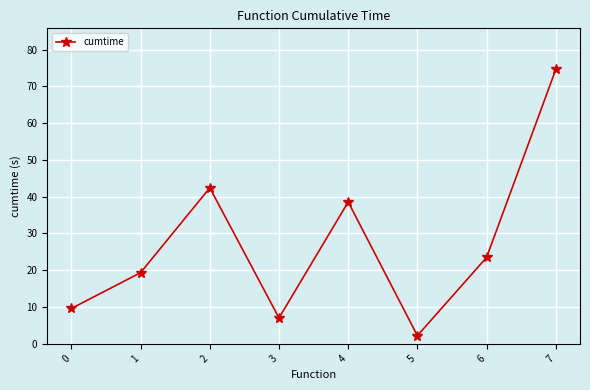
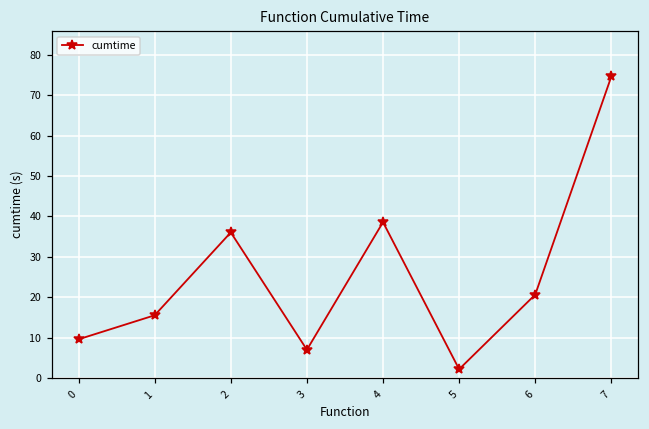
  {
    "0": 10,
-   "1": 19,
-   "2": 42,
+   "1": 16,
+   "2": 36,
    "3": 7,
    "4": 39,
    "5": 2,
-   "6": 23,
+   "6": 21,
    "7": 75
  }
